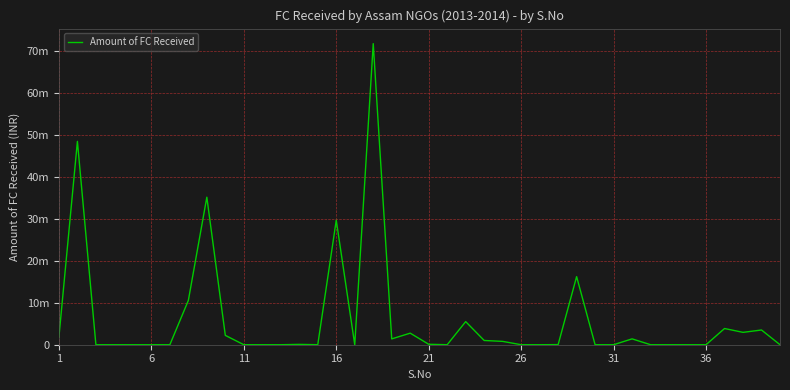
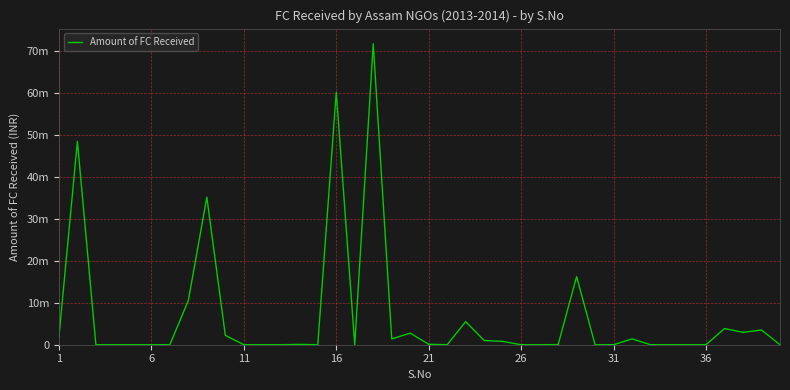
  {
    "1": "2m",
    "6": "0m",
    "11": "0m",
-   "16": "30m",
+   "16": "60m",
    "21": "0m",
    "26": "0m",
    "31": "0m",
    "36": "0m"
  }
